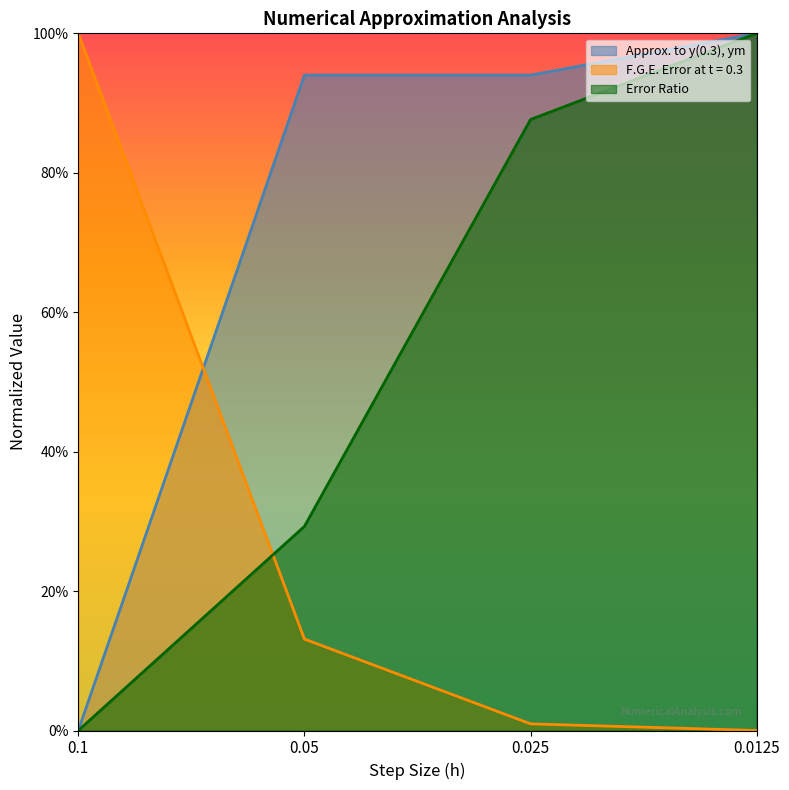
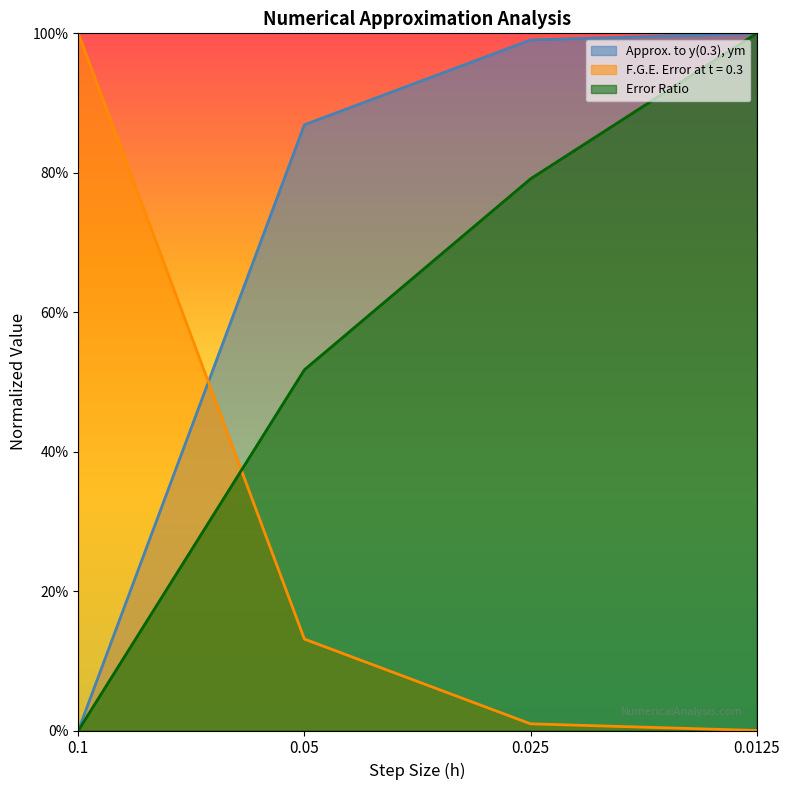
  {
    "Approx. to y(0.3), ym": {
-     "0.05": "94%",
-     "0.025": "94%"
+     "0.05": "87%",
+     "0.025": "99%"
    },
    "F.G.E. Error at t = 0.3": {
      "0.1": "100%",
      "0.05": "13%",
      "0.025": "1%",
      "0.0125": "0%"
    },
    "Error Ratio": {
-     "0.05": "29%",
-     "0.025": "88%"
+     "0.05": "52%",
+     "0.025": "79%"
    }
  }
